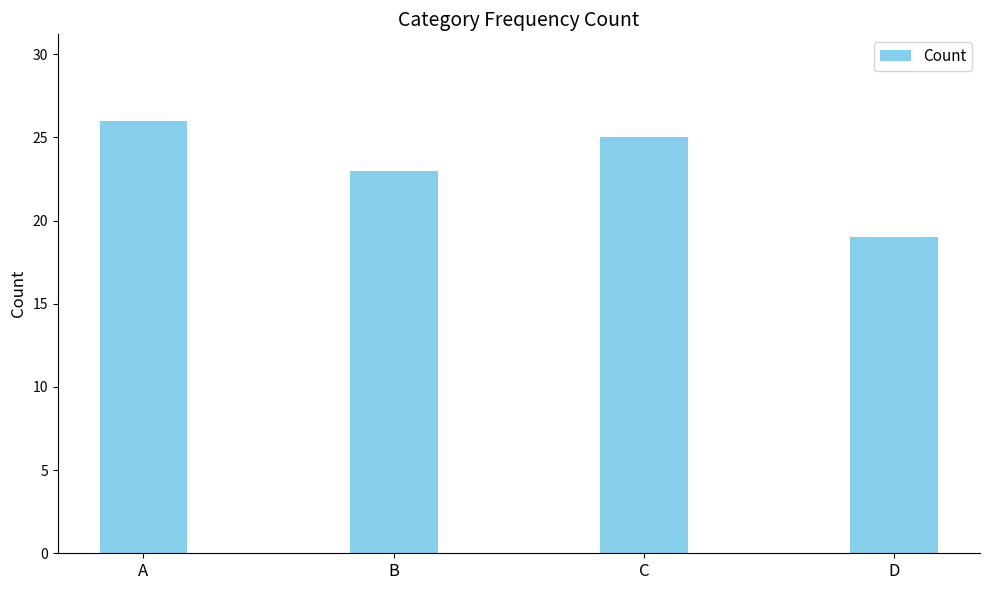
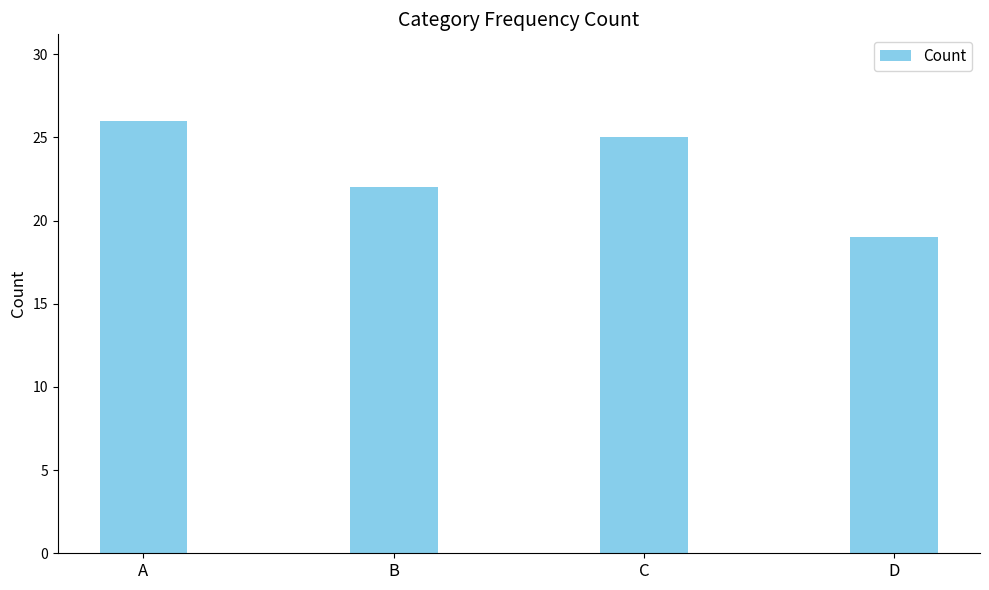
  {
    "A": 26,
-   "B": 23,
+   "B": 22,
    "C": 25,
    "D": 19
  }
